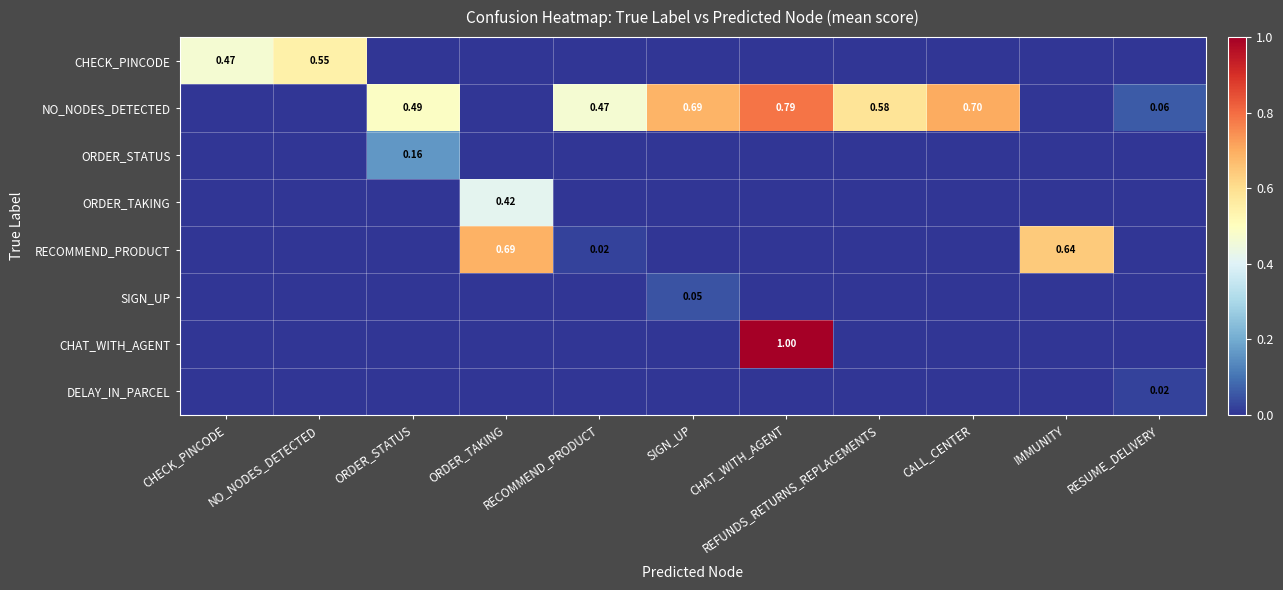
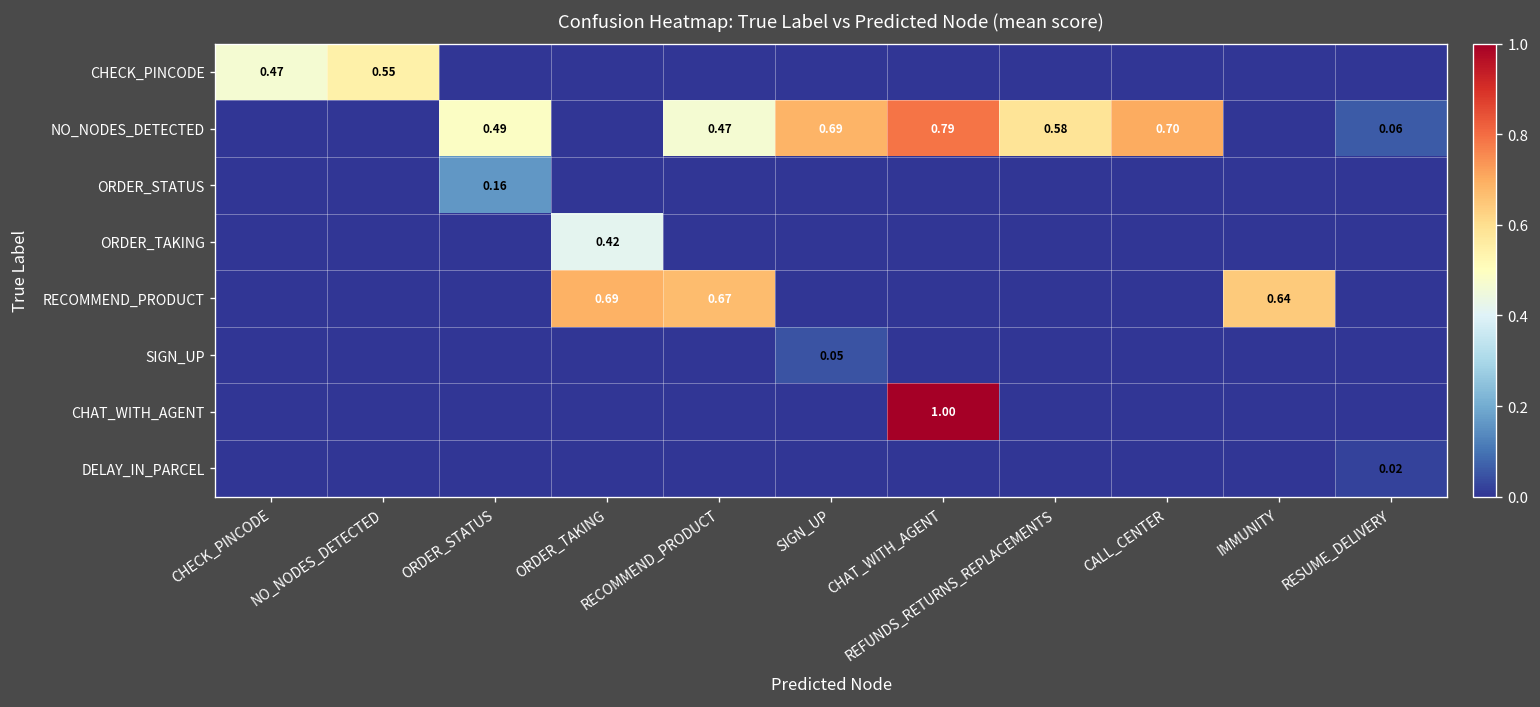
  {
    "CHECK_PINCODE": {
      "CHECK_PINCODE": 0.47,
      "NO_NODES_DETECTED": 0.55
    },
    "NO_NODES_DETECTED": {
      "ORDER_STATUS": 0.49,
      "RECOMMEND_PRODUCT": 0.47,
      "SIGN_UP": 0.69,
      "CHAT_WITH_AGENT": 0.79,
      "REFUNDS_RETURNS_REPLACEMENTS": 0.58,
      "CALL_CENTER": 0.70,
      "RESUME_DELIVERY": 0.06
    },
    "ORDER_STATUS": {
      "ORDER_STATUS": 0.16
    },
    "ORDER_TAKING": {
      "ORDER_TAKING": 0.42
    },
    "RECOMMEND_PRODUCT": {
      "ORDER_TAKING": 0.69,
-     "RECOMMEND_PRODUCT": 0.02,
+     "RECOMMEND_PRODUCT": 0.67,
      "IMMUNITY": 0.64
    },
    "SIGN_UP": {
      "SIGN_UP": 0.05
    },
    "CHAT_WITH_AGENT": {
      "CHAT_WITH_AGENT": 1.00
    },
    "DELAY_IN_PARCEL": {
      "RESUME_DELIVERY": 0.02
    }
  }
